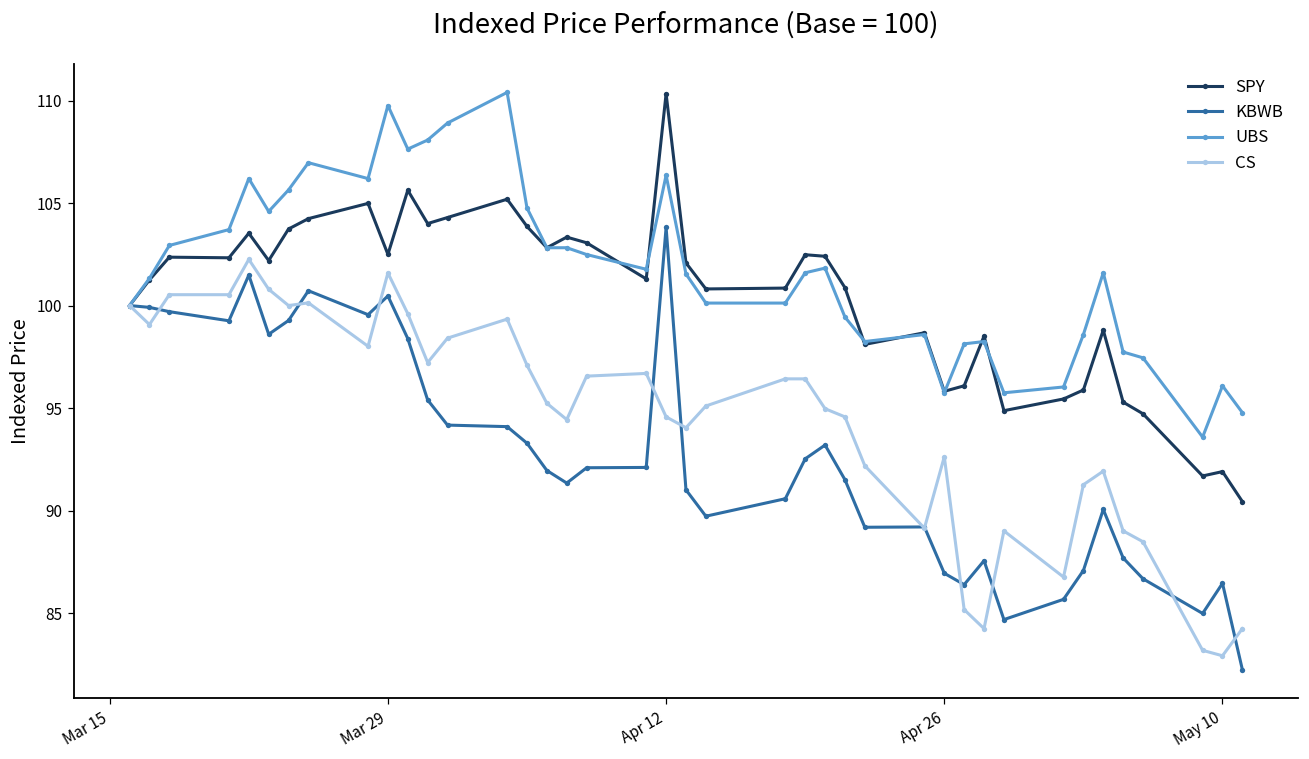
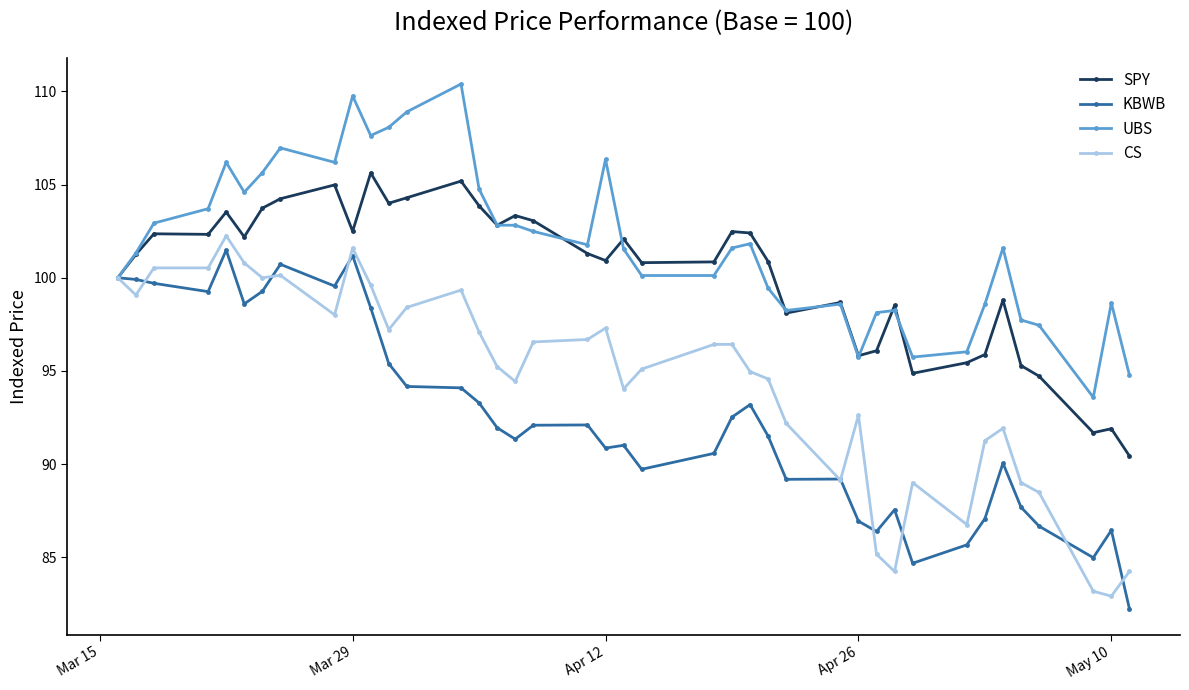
  {
    "SPY": {
      "Mar 29": 102.5,
-     "Apr 12": 110.3,
+     "Apr 12": 100.9,
      "May 10": 91.9
    },
    "KBWB": {
-     "Mar 29": 100.5,
-     "Apr 12": 103.8,
+     "Mar 29": 101.2,
+     "Apr 12": 90.9,
      "Apr 26": 86.9,
      "May 10": 86.4
    },
    "UBS": {
      "Mar 29": 109.8,
      "Apr 12": 106.4,
-     "May 10": 96.1
+     "May 10": 98.6
    },
    "CS": {
      "Mar 29": 101.6,
-     "Apr 12": 94.6,
+     "Apr 12": 97.3,
      "Apr 26": 92.6,
      "May 10": 82.9
    }
  }
